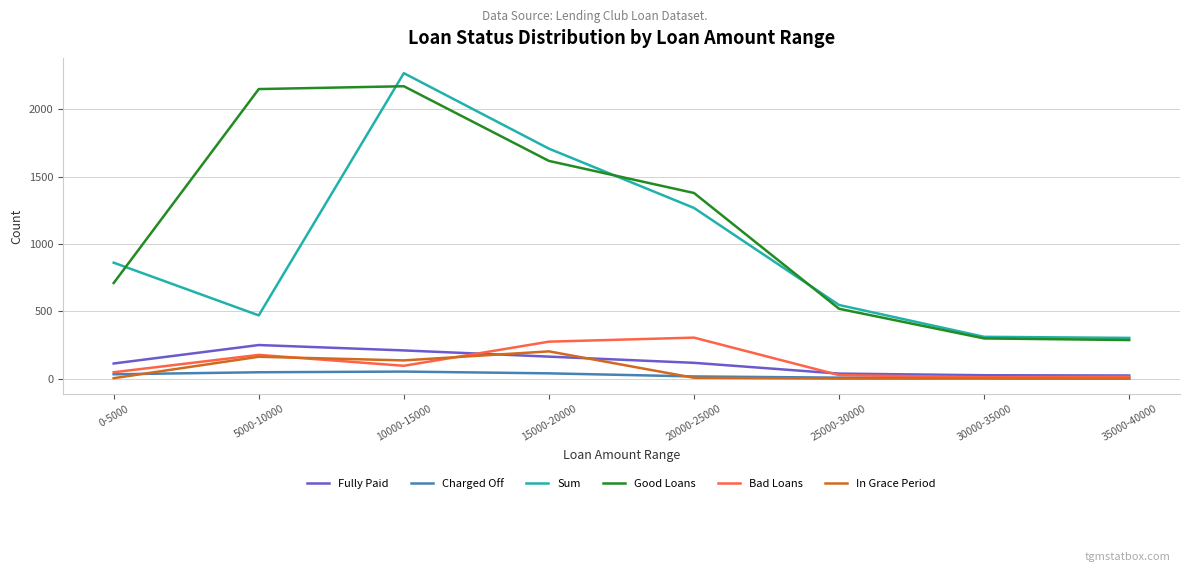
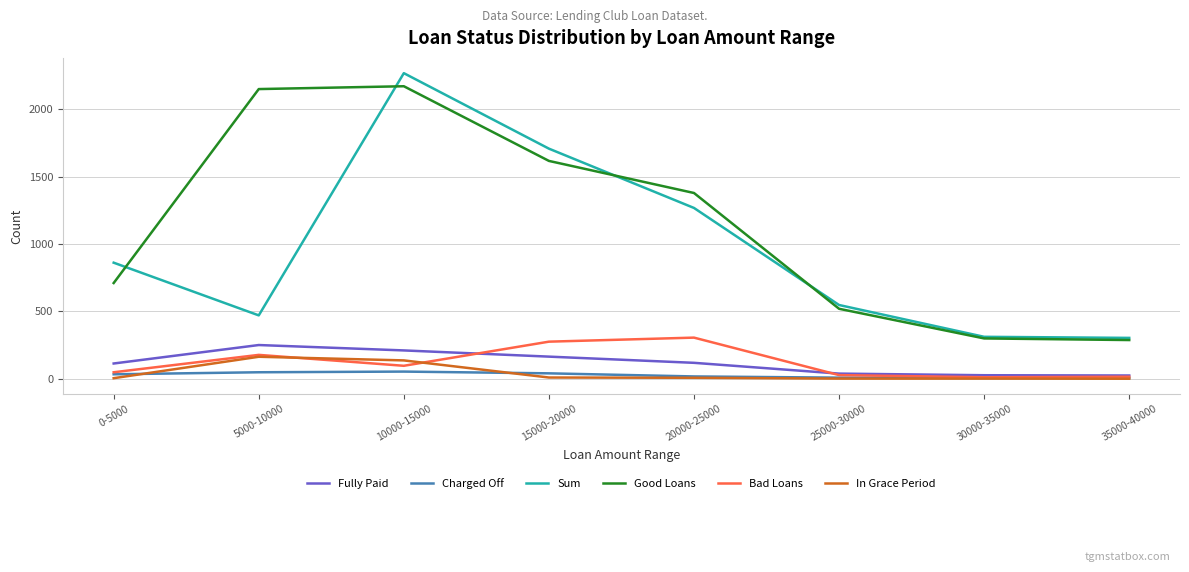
  {
    "Sum": {
      "0-5000": 860,
      "5000-10000": 470,
      "10000-15000": 2270,
      "15000-20000": 1710,
      "20000-25000": 1270,
      "25000-30000": 550
    },
    "Good Loans": {
      "0-5000": 710,
      "5000-10000": 2150,
      "10000-15000": 2170,
      "15000-20000": 1620,
      "20000-25000": 1380,
      "25000-30000": 520
    },
    "Bad Loans": {
      "10000-15000": 100,
      "15000-20000": 280,
      "20000-25000": 310
    },
    "In Grace Period": {
      "0-5000": 10,
      "10000-15000": 140,
-     "15000-20000": 200
+     "15000-20000": 10
    }
  }
